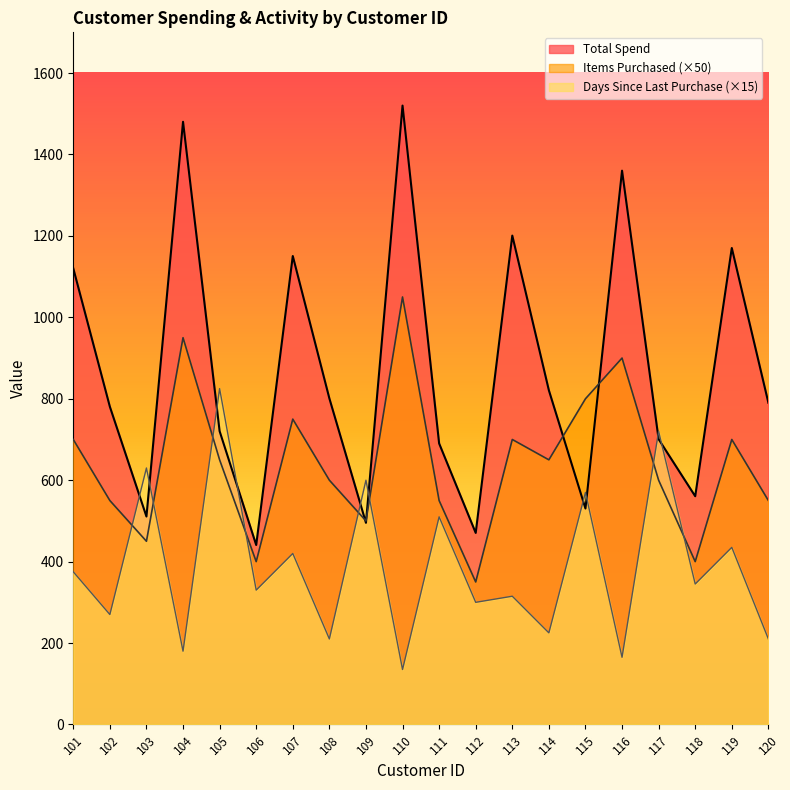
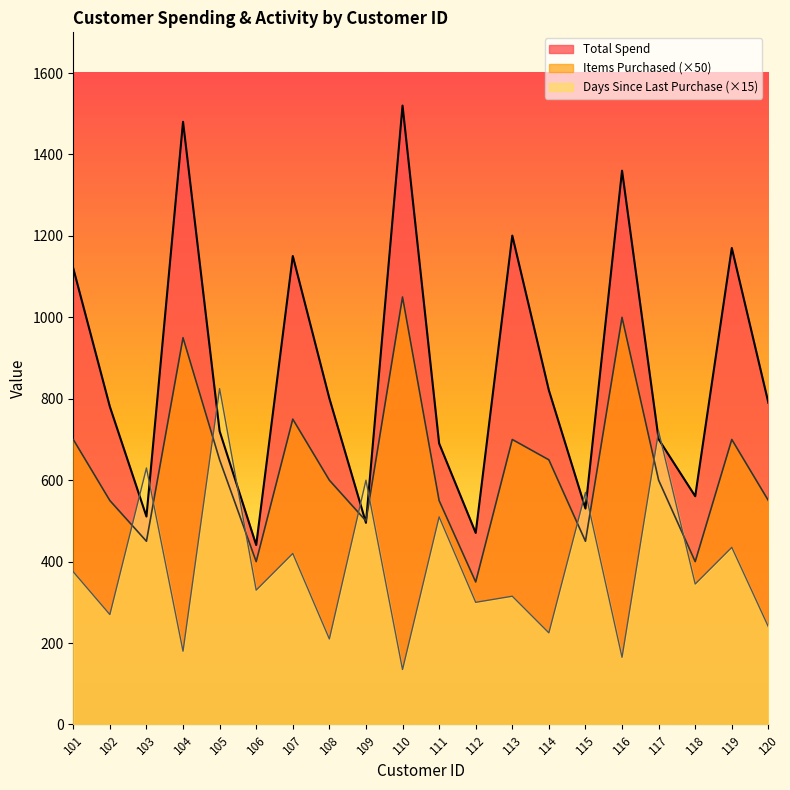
  {
    "Total Spend": {
      "101": 1120,
      "102": 780,
      "103": 510,
      "104": 1480,
      "105": 720,
      "106": 440,
      "107": 1150,
      "108": 800,
      "110": 1520,
      "111": 690,
      "112": 470,
      "113": 1200,
      "114": 820,
      "115": 530,
      "116": 1360,
      "117": 700,
      "118": 560,
      "119": 1170,
      "120": 790
    },
    "Items Purchased (×50)": {
      "101": 700,
      "102": 550,
      "103": 450,
      "104": 950,
      "105": 650,
      "106": 400,
      "107": 750,
      "108": 600,
      "110": 1050,
      "111": 550,
      "112": 350,
      "113": 700,
      "114": 650,
-     "115": 800,
-     "116": 900,
+     "115": 450,
+     "116": 1000,
      "117": 600,
      "118": 400,
      "119": 700,
      "120": 550
    },
    "Days Since Last Purchase (×15)": {
      "101": 380,
      "102": 270,
      "103": 630,
      "104": 180,
      "105": 830,
      "106": 330,
      "107": 420,
      "108": 210,
      "109": 600,
      "110": 140,
      "111": 510,
      "112": 300,
      "113": 320,
      "114": 230,
      "115": 570,
      "116": 170,
      "117": 720,
      "118": 350,
      "119": 440,
-     "120": 210
+     "120": 240
    }
  }
